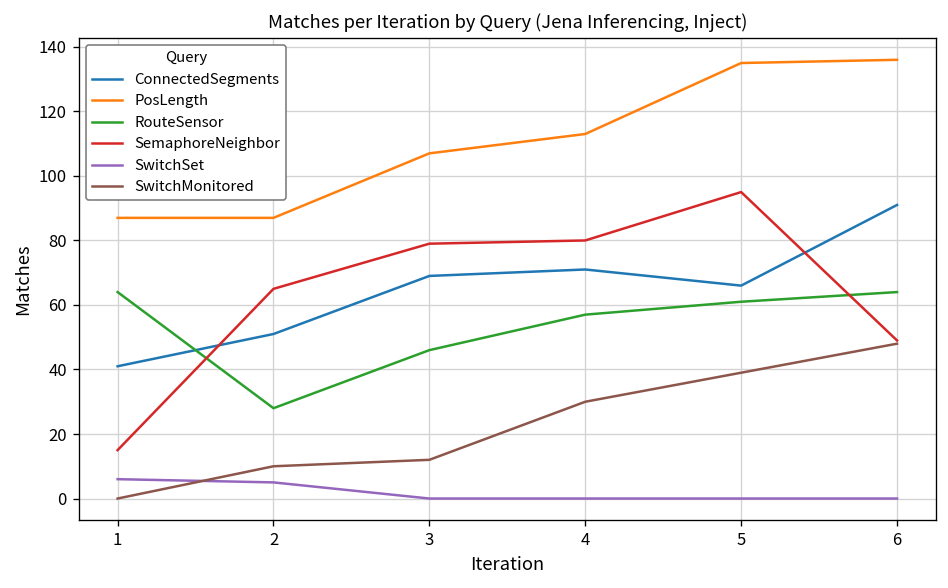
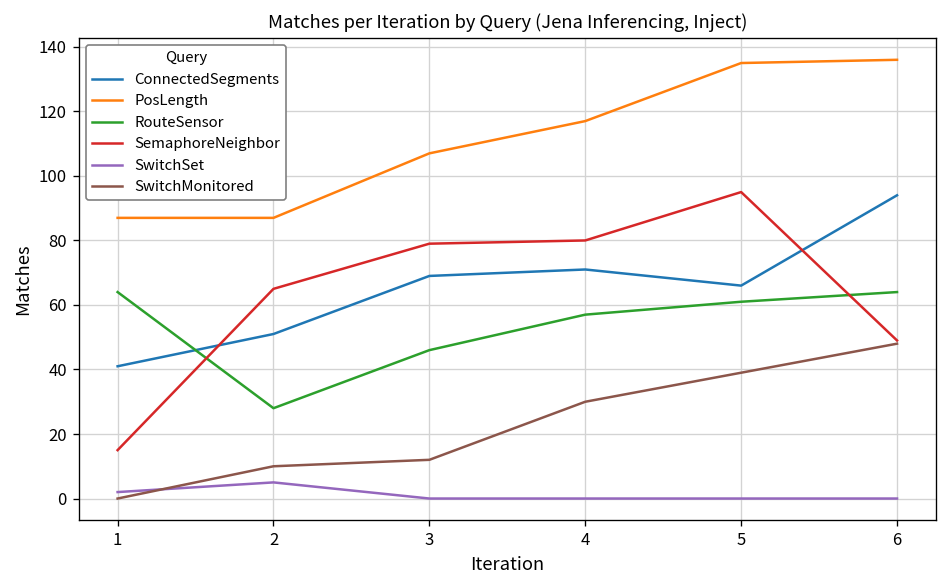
  {
    "ConnectedSegments": {
      "1": 41,
      "2": 51,
      "3": 69,
      "4": 71,
      "5": 66,
-     "6": 91
+     "6": 94
    },
    "PosLength": {
      "1": 87,
      "2": 87,
      "3": 107,
-     "4": 113,
+     "4": 117,
      "5": 135,
      "6": 136
    },
    "RouteSensor": {
      "1": 64,
      "2": 28,
      "3": 46,
      "4": 57,
      "5": 61,
      "6": 64
    },
    "SemaphoreNeighbor": {
      "1": 15,
      "2": 65,
      "3": 79,
      "4": 80,
      "5": 95,
      "6": 49
    },
    "SwitchSet": {
-     "1": 6,
+     "1": 2,
      "2": 5,
      "3": 0,
      "4": 0,
      "5": 0,
      "6": 0
    },
    "SwitchMonitored": {
      "1": 0,
      "2": 10,
      "3": 12,
      "4": 30,
      "5": 39,
      "6": 48
    }
  }
